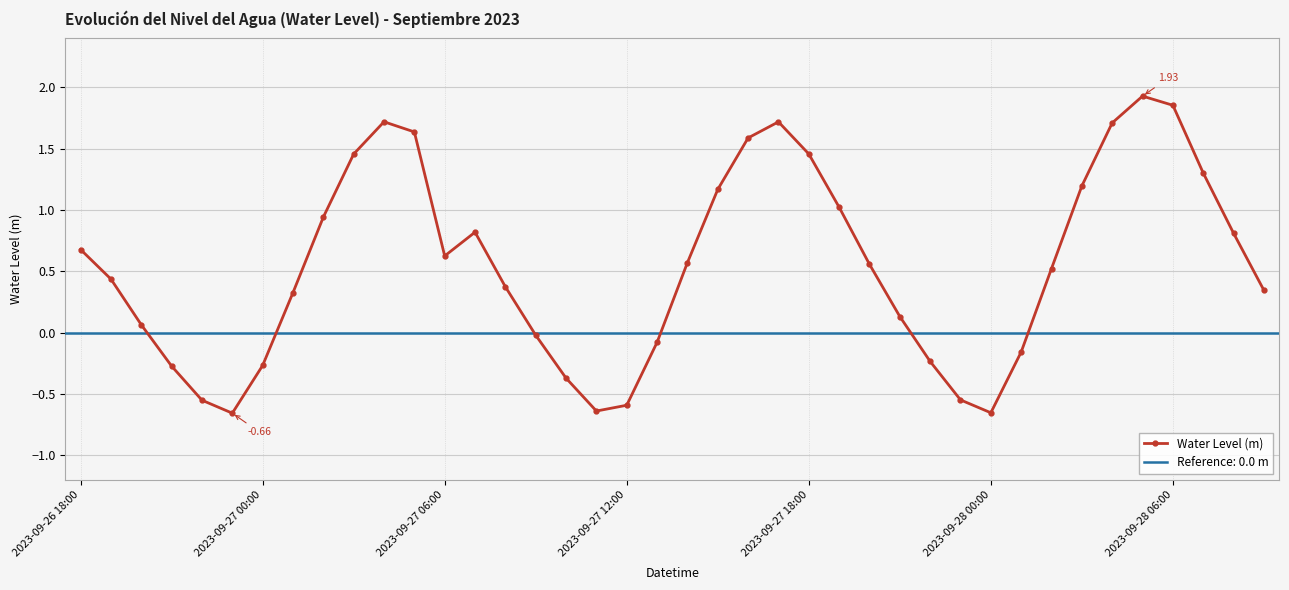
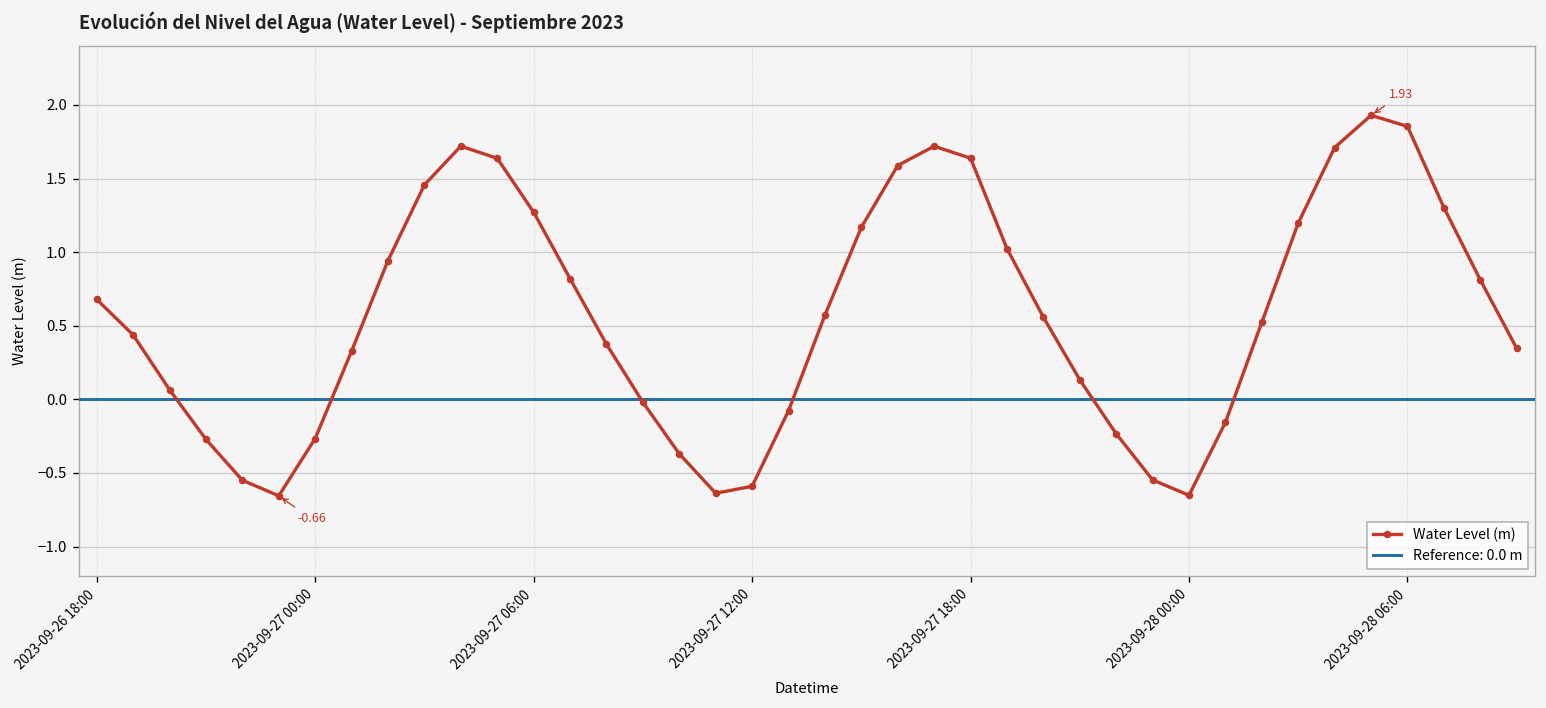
  {
    "2023-09-26 18:00": 0.68,
    "2023-09-27 00:00": -0.27,
-   "2023-09-27 06:00": 0.63,
+   "2023-09-27 06:00": 1.27,
    "2023-09-27 12:00": -0.59,
-   "2023-09-27 18:00": 1.46,
+   "2023-09-27 18:00": 1.64,
    "2023-09-28 00:00": -0.65,
    "2023-09-28 06:00": 1.85
  }
